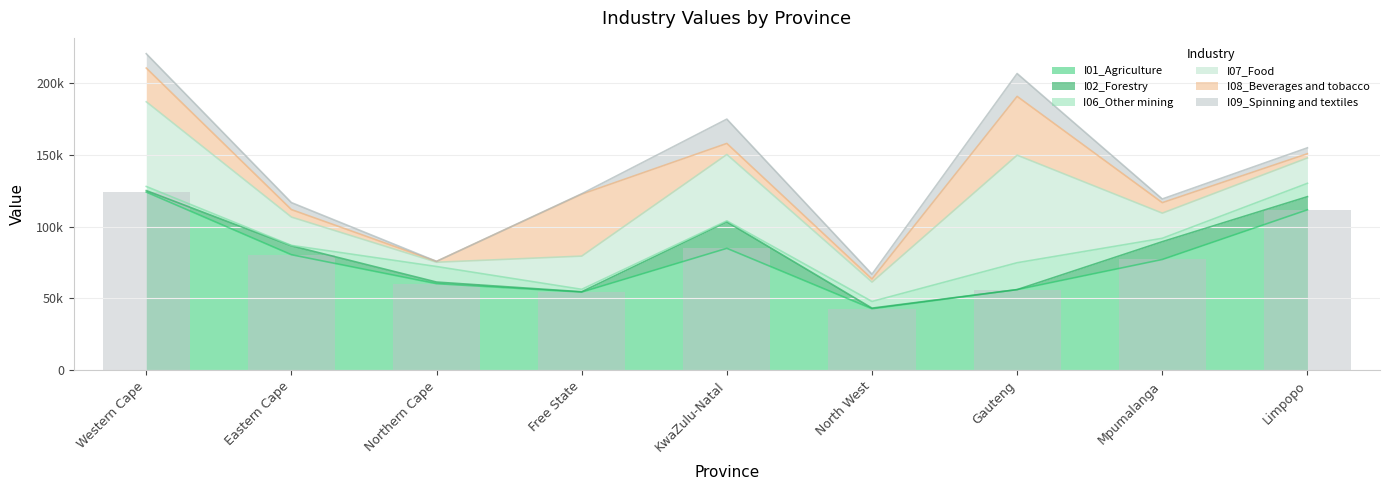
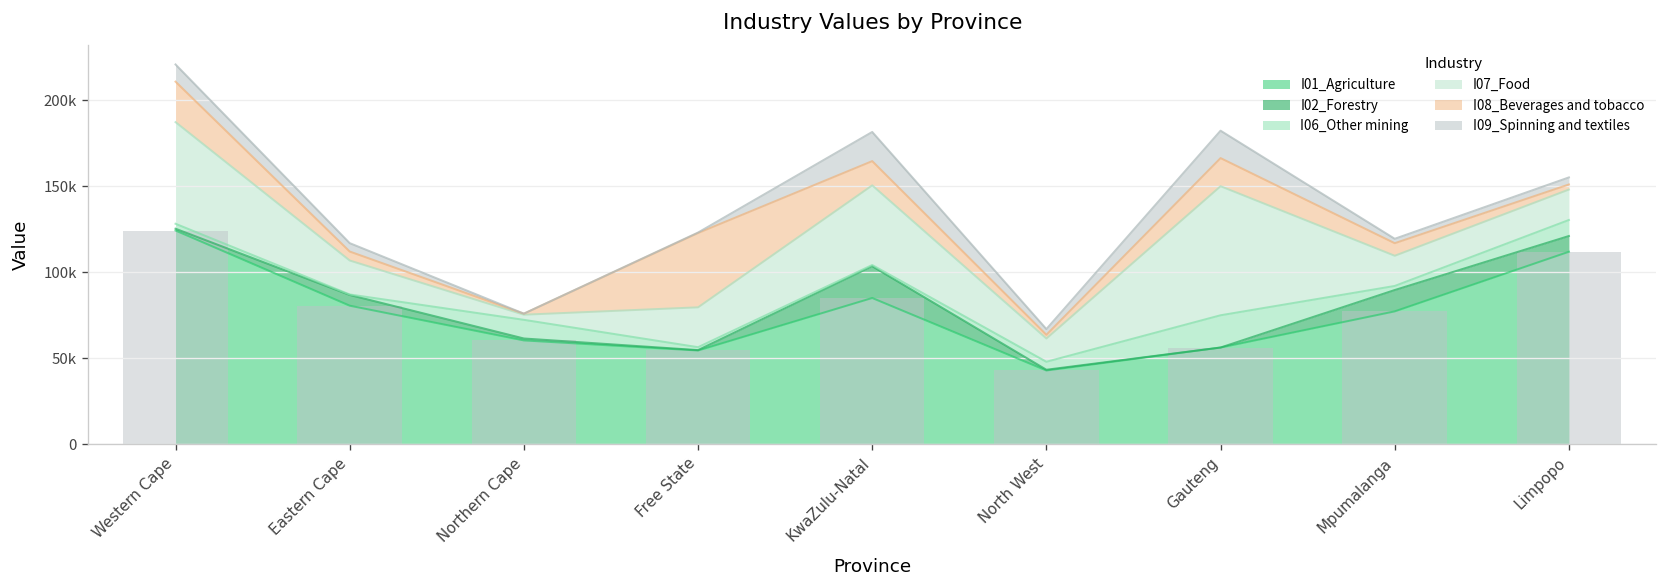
  {
    "I08_Beverages and tobacco": {
      "Western Cape": 24000,
      "Eastern Cape": 5000,
-     "KwaZulu-Natal": 8000,
+     "KwaZulu-Natal": 14000,
      "North West": 2000,
-     "Gauteng": 41000,
+     "Gauteng": 16000,
      "Mpumalanga": 7000,
      "Limpopo": 3000
    }
  }
